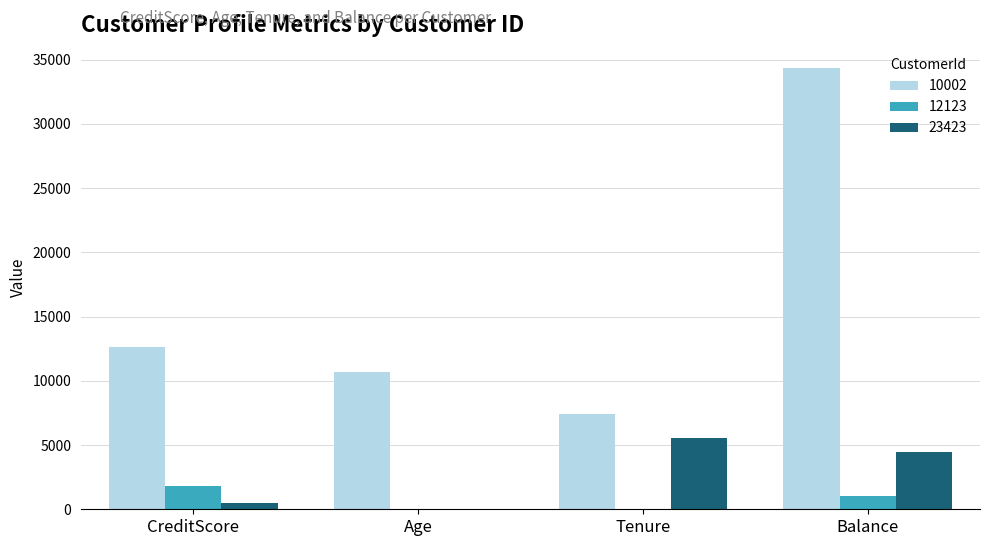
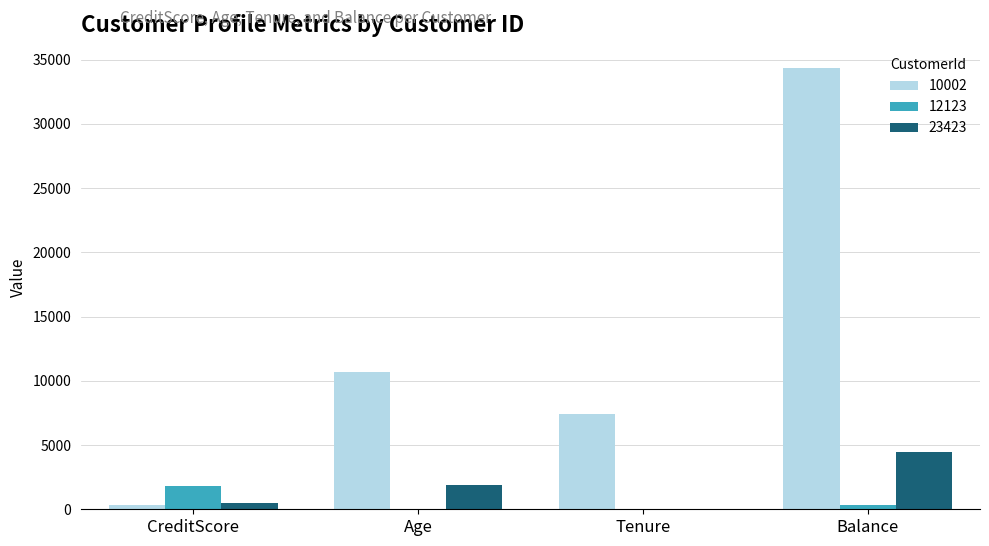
  {
    "10002": {
-     "CreditScore": 12600,
+     "CreditScore": 300,
      "Age": 10700,
      "Tenure": 7400,
      "Balance": 34300
    },
    "12123": {
      "CreditScore": 1800,
-     "Balance": 1100
+     "Balance": 300
    },
    "23423": {
      "CreditScore": 500,
-     "Age": 0,
-     "Tenure": 5500,
+     "Age": 1900,
+     "Tenure": 0,
      "Balance": 4400
    }
  }
